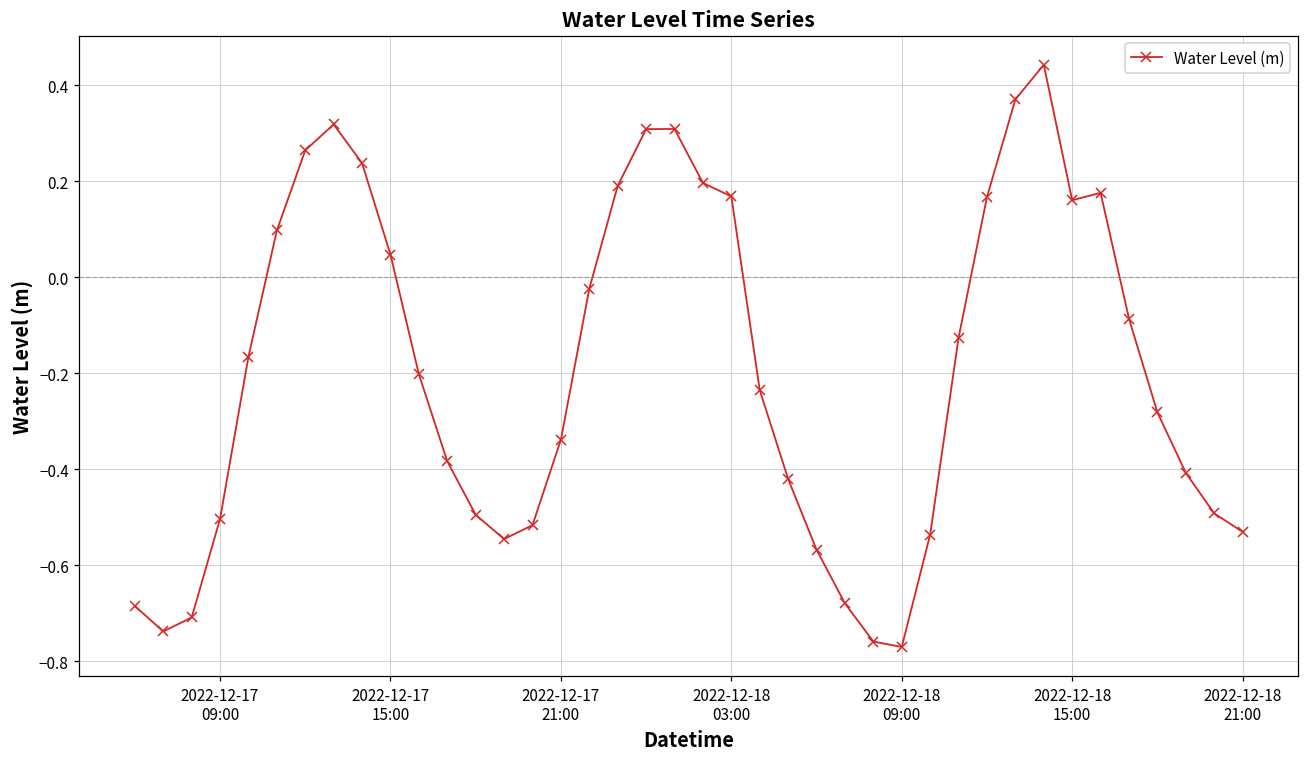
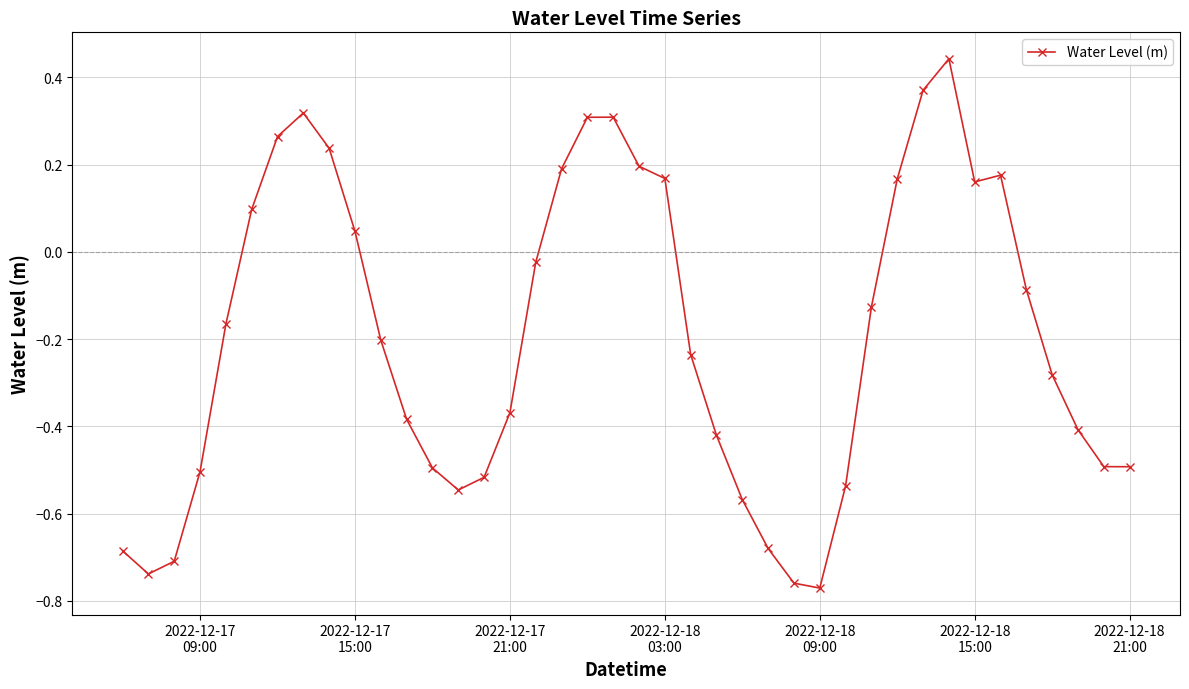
  {
    "2022-12-17 09:00": -0.50,
    "2022-12-17 15:00": 0.05,
-   "2022-12-17 21:00": -0.34,
+   "2022-12-17 21:00": -0.37,
    "2022-12-18 03:00": 0.17,
    "2022-12-18 09:00": -0.77,
    "2022-12-18 15:00": 0.16,
-   "2022-12-18 21:00": -0.53
+   "2022-12-18 21:00": -0.49
  }
